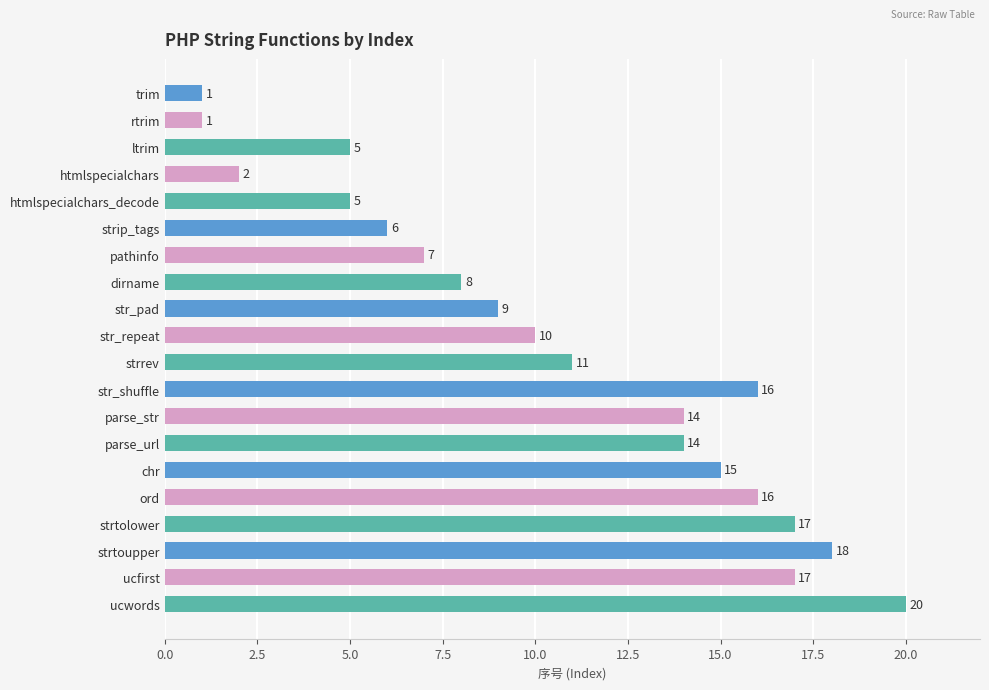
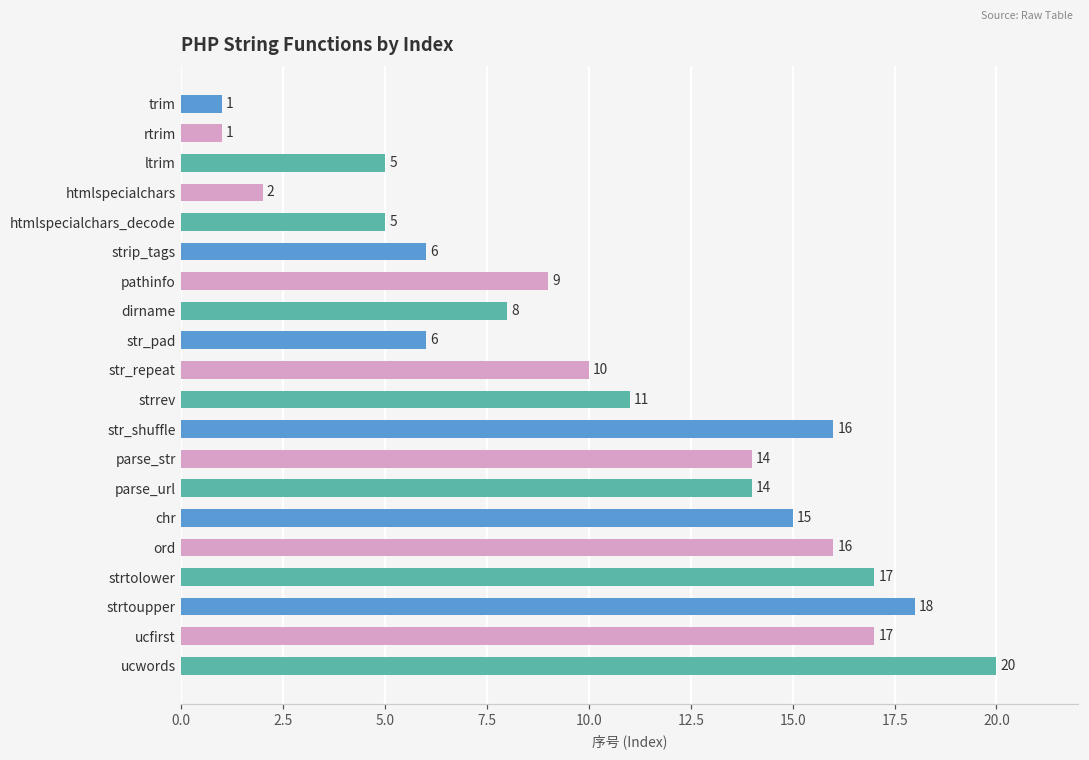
  {
    "trim": 1,
    "rtrim": 1,
    "ltrim": 5,
    "htmlspecialchars": 2,
    "htmlspecialchars_decode": 5,
    "strip_tags": 6,
-   "pathinfo": 7,
+   "pathinfo": 9,
    "dirname": 8,
-   "str_pad": 9,
+   "str_pad": 6,
    "str_repeat": 10,
    "strrev": 11,
    "str_shuffle": 16,
    "parse_str": 14,
    "parse_url": 14,
    "chr": 15,
    "ord": 16,
    "strtolower": 17,
    "strtoupper": 18,
    "ucfirst": 17,
    "ucwords": 20
  }
